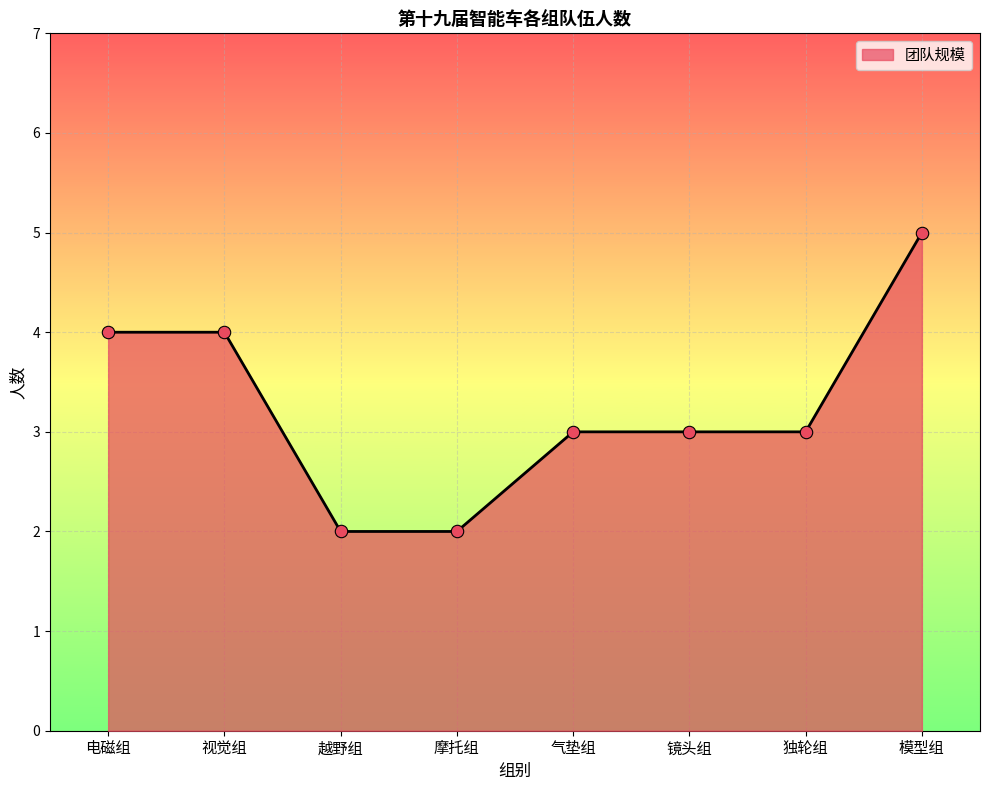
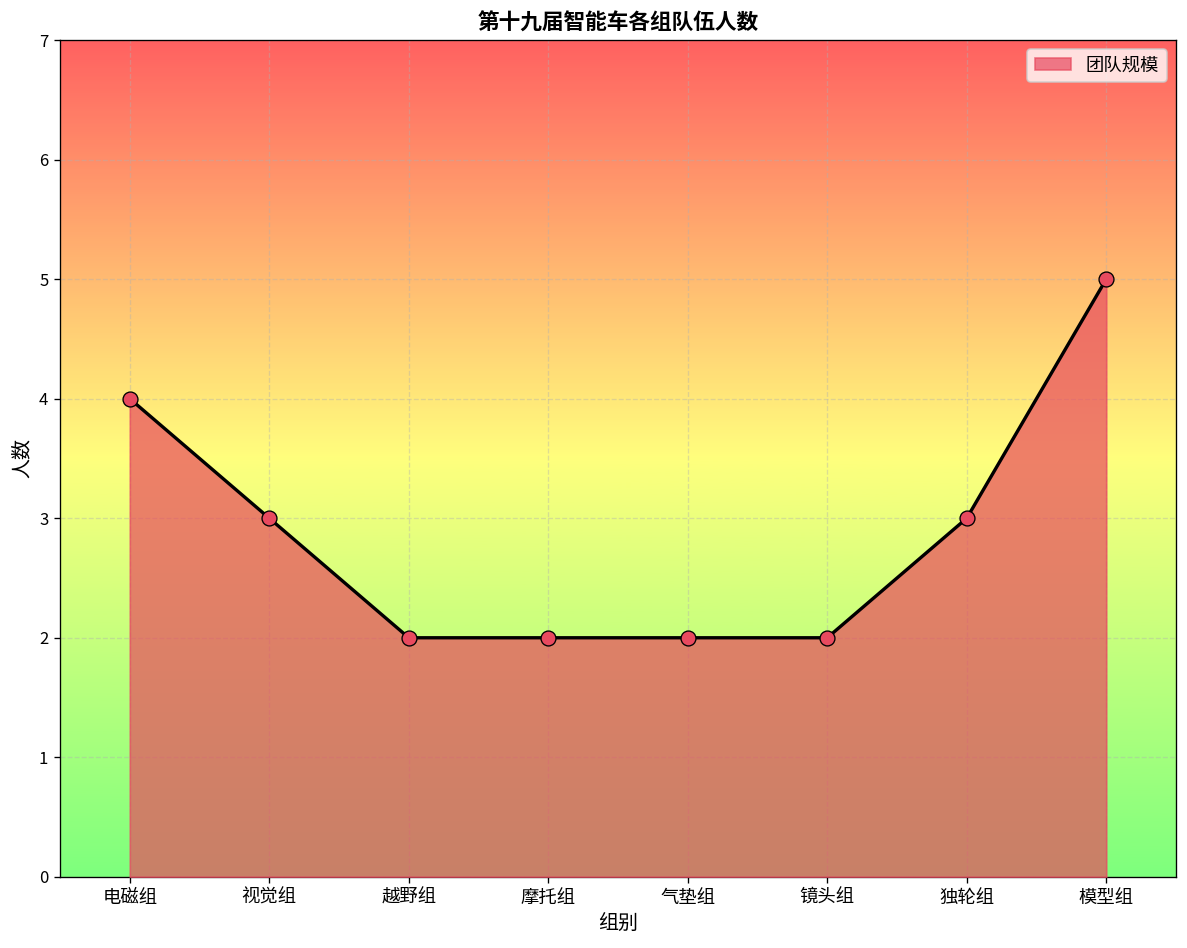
  {
    "电磁组": 4,
-   "视觉组": 4,
+   "视觉组": 3,
    "越野组": 2,
    "摩托组": 2,
-   "气垫组": 3,
-   "镜头组": 3,
+   "气垫组": 2,
+   "镜头组": 2,
    "独轮组": 3,
    "模型组": 5
  }
